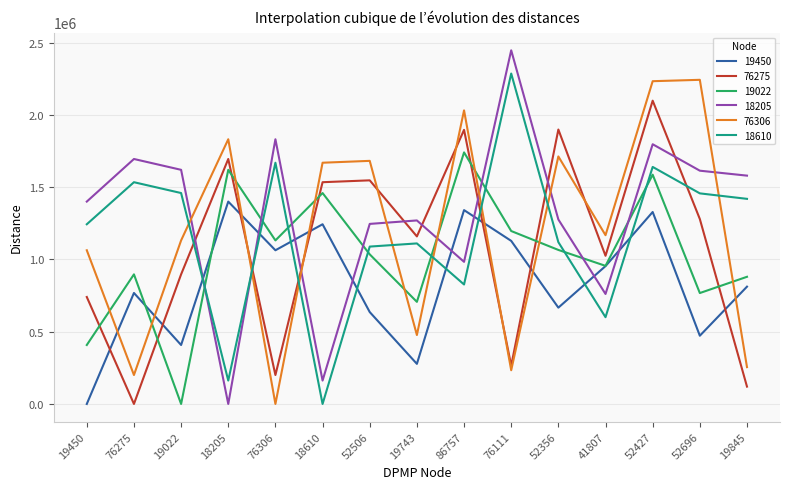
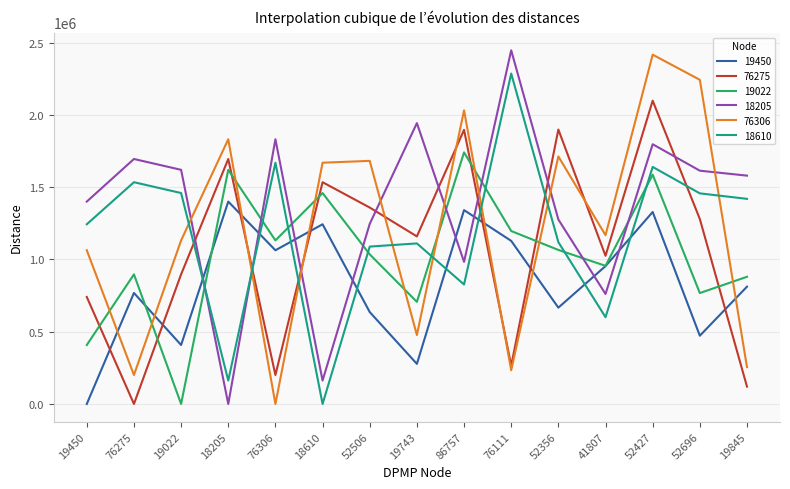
  {
    "19450": {
      "19450": 0,
      "76275": 770000,
      "19022": 410000,
      "18205": 1400000,
      "76306": 1060000,
      "18610": 1240000,
      "52506": 640000,
      "19743": 280000,
      "86757": 1340000,
      "76111": 1130000,
      "52356": 670000,
      "52427": 1330000,
      "52696": 470000,
      "19845": 810000
    },
    "76275": {
      "19450": 740000,
      "76275": 0,
      "19022": 900000,
      "18205": 1690000,
      "76306": 200000,
      "18610": 1530000,
-     "52506": 1550000,
+     "52506": 1360000,
      "19743": 1160000,
      "86757": 1900000,
      "76111": 270000,
      "52356": 1900000,
      "41807": 1020000,
      "52427": 2100000,
      "52696": 1280000,
      "19845": 120000
    },
    "18205": {
      "19450": 1400000,
      "76275": 1690000,
      "19022": 1620000,
      "18205": 0,
      "76306": 1830000,
      "18610": 160000,
      "52506": 1250000,
-     "19743": 1270000,
+     "19743": 1940000,
      "86757": 980000,
      "76111": 2450000,
      "52356": 1280000,
      "41807": 760000,
      "52427": 1800000,
      "52696": 1610000,
      "19845": 1580000
    },
    "76306": {
      "19450": 1060000,
      "76275": 200000,
      "19022": 1130000,
      "18205": 1830000,
      "76306": 0,
      "18610": 1670000,
      "52506": 1680000,
      "19743": 480000,
      "86757": 2030000,
      "76111": 230000,
      "52356": 1710000,
      "41807": 1170000,
-     "52427": 2230000,
+     "52427": 2420000,
      "52696": 2240000,
      "19845": 250000
    }
  }
